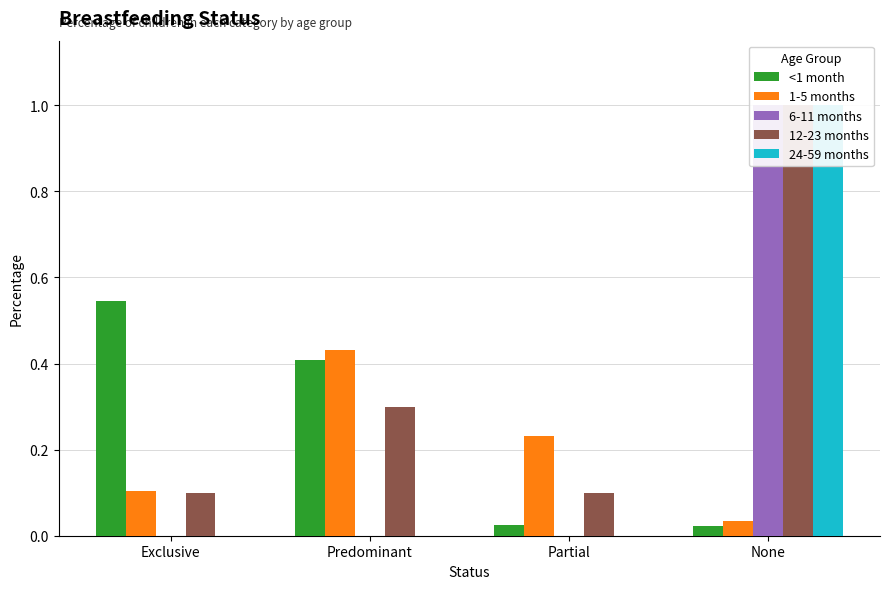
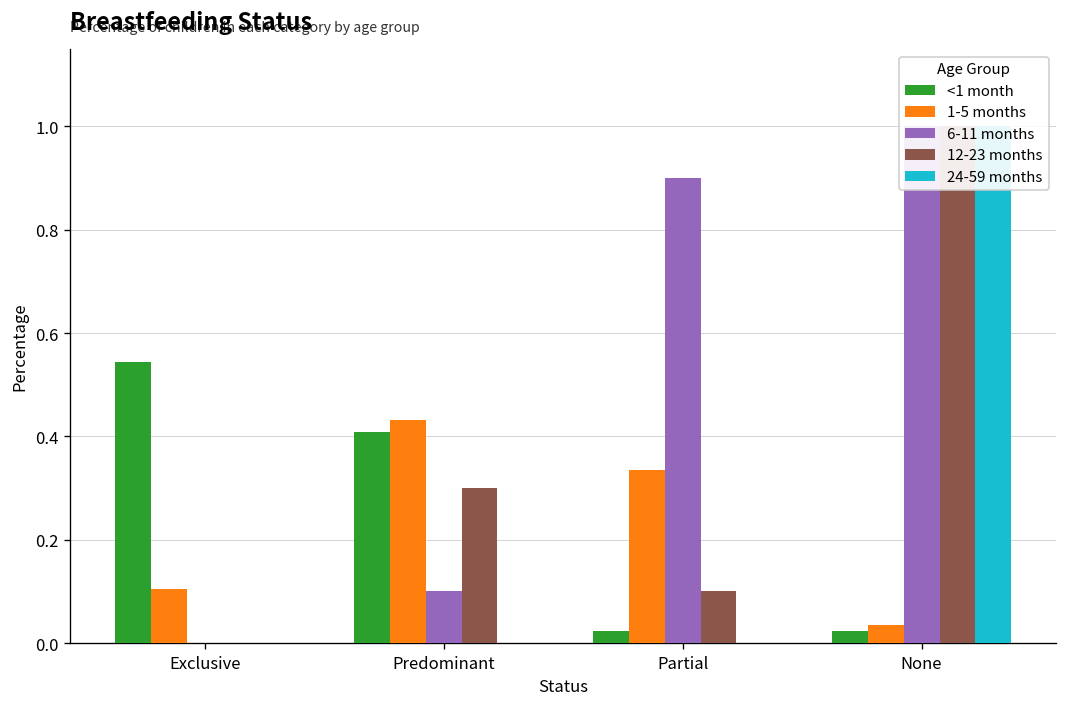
  {
    "<1 month": {
      "Exclusive": 0.54,
      "Predominant": 0.41,
      "Partial": 0.02,
      "None": 0.02
    },
    "1-5 months": {
      "Exclusive": 0.10,
      "Predominant": 0.43,
-     "Partial": 0.23,
+     "Partial": 0.34,
      "None": 0.04
    },
    "6-11 months": {
      "Exclusive": 0.0,
-     "Predominant": 0.0,
-     "Partial": 0.0
+     "Predominant": 0.1,
+     "Partial": 0.9
    },
    "12-23 months": {
-     "Exclusive": 0.1,
+     "Exclusive": 0.0,
      "Predominant": 0.3,
      "Partial": 0.1
    },
    "24-59 months": {
      "Exclusive": 0.00,
      "Predominant": 0.00,
      "Partial": 0.00
    }
  }
